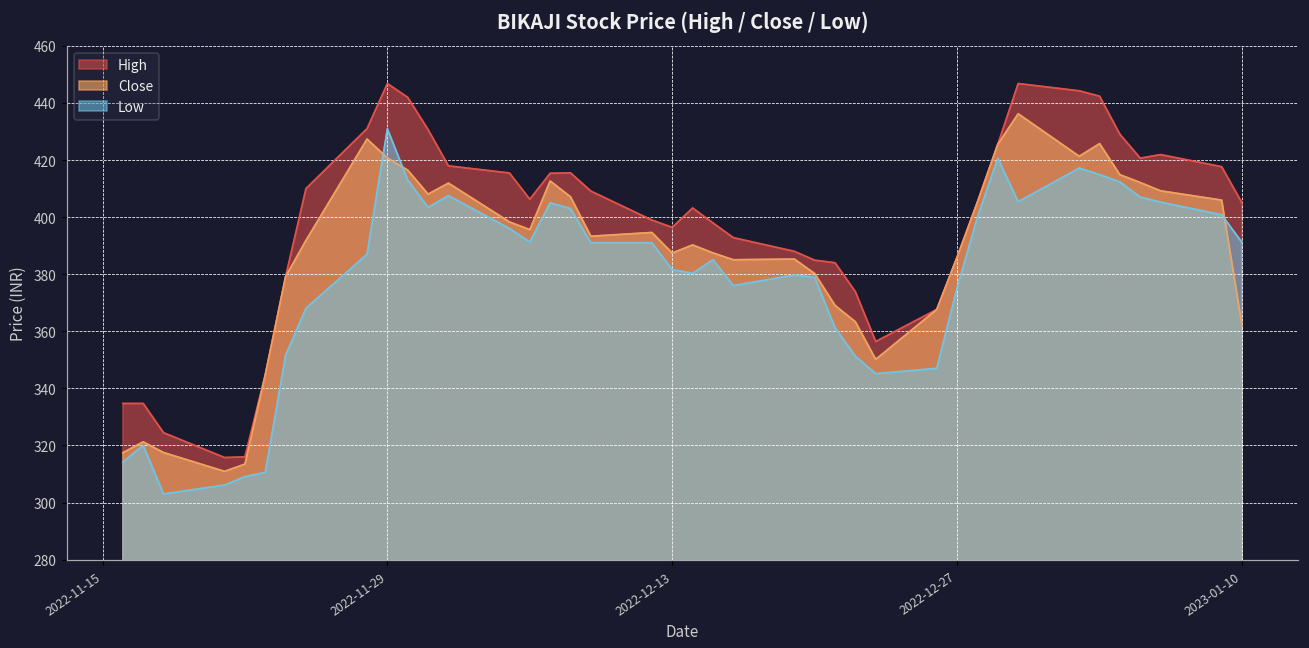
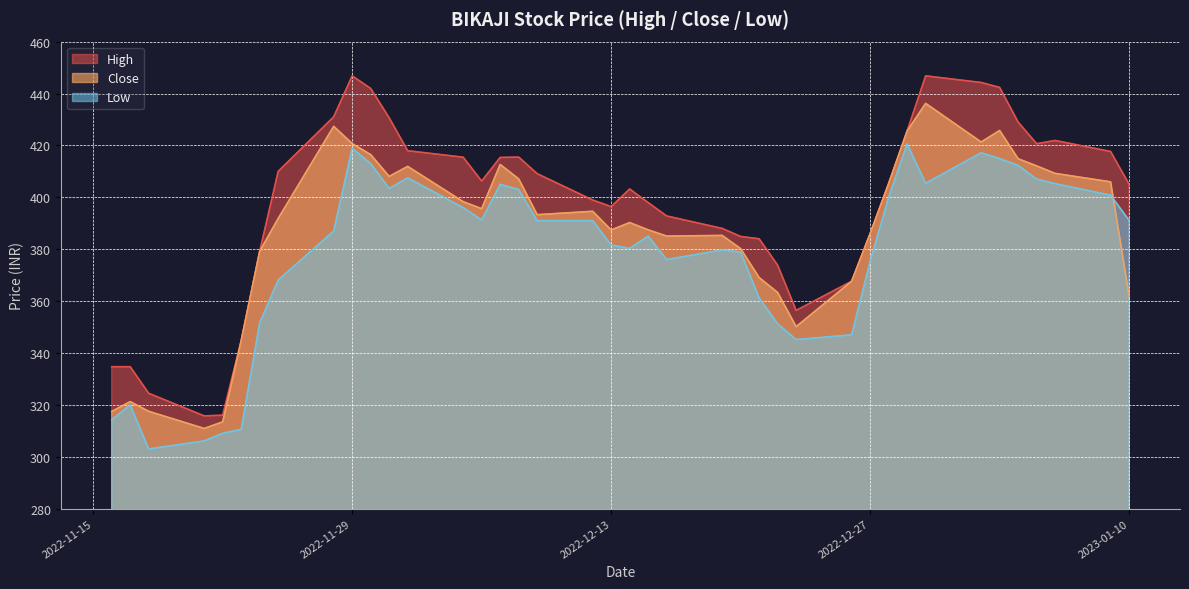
  {
    "High": {
      "2022-11-29": 447,
      "2022-12-13": 396,
      "2023-01-10": 405
    },
    "Close": {
      "2022-11-29": 421,
      "2022-12-13": 387,
      "2023-01-10": 362
    },
    "Low": {
-     "2022-11-29": 431,
+     "2022-11-29": 419,
      "2022-12-13": 382,
      "2022-12-27": 375,
      "2023-01-10": 391
    }
  }
